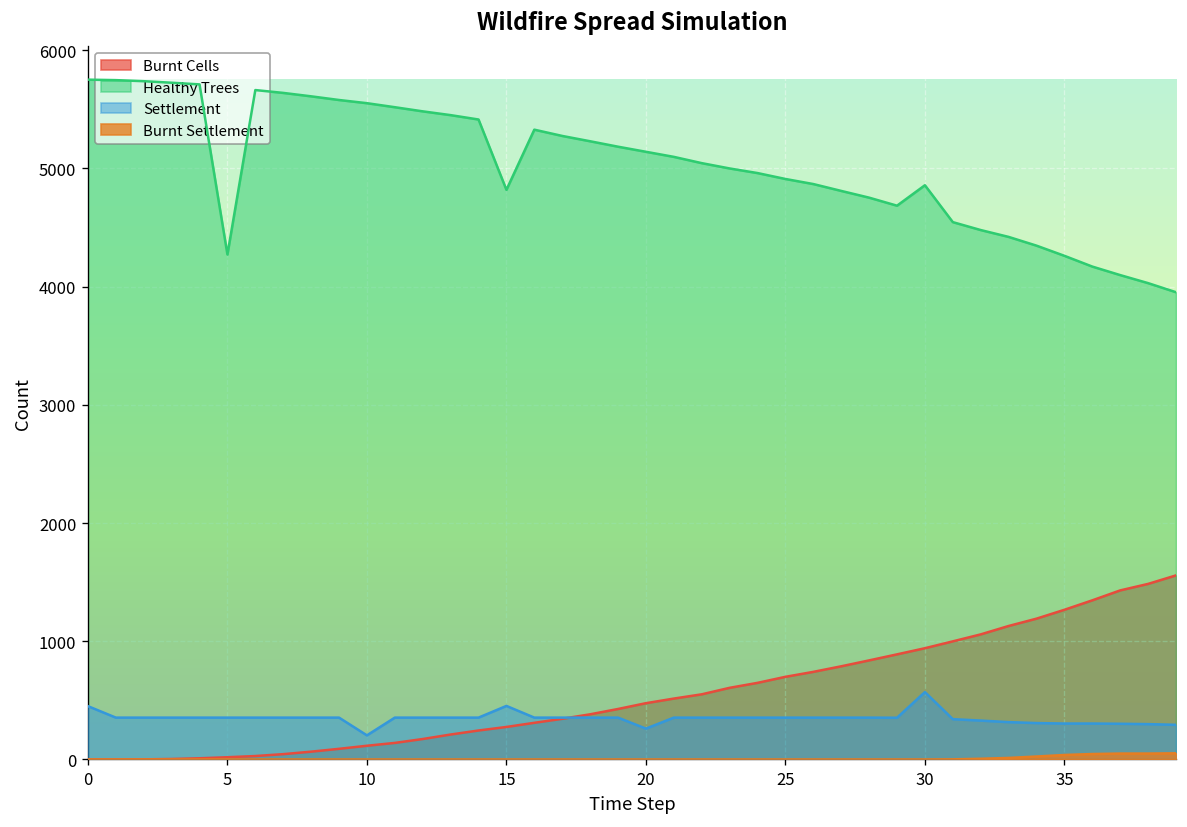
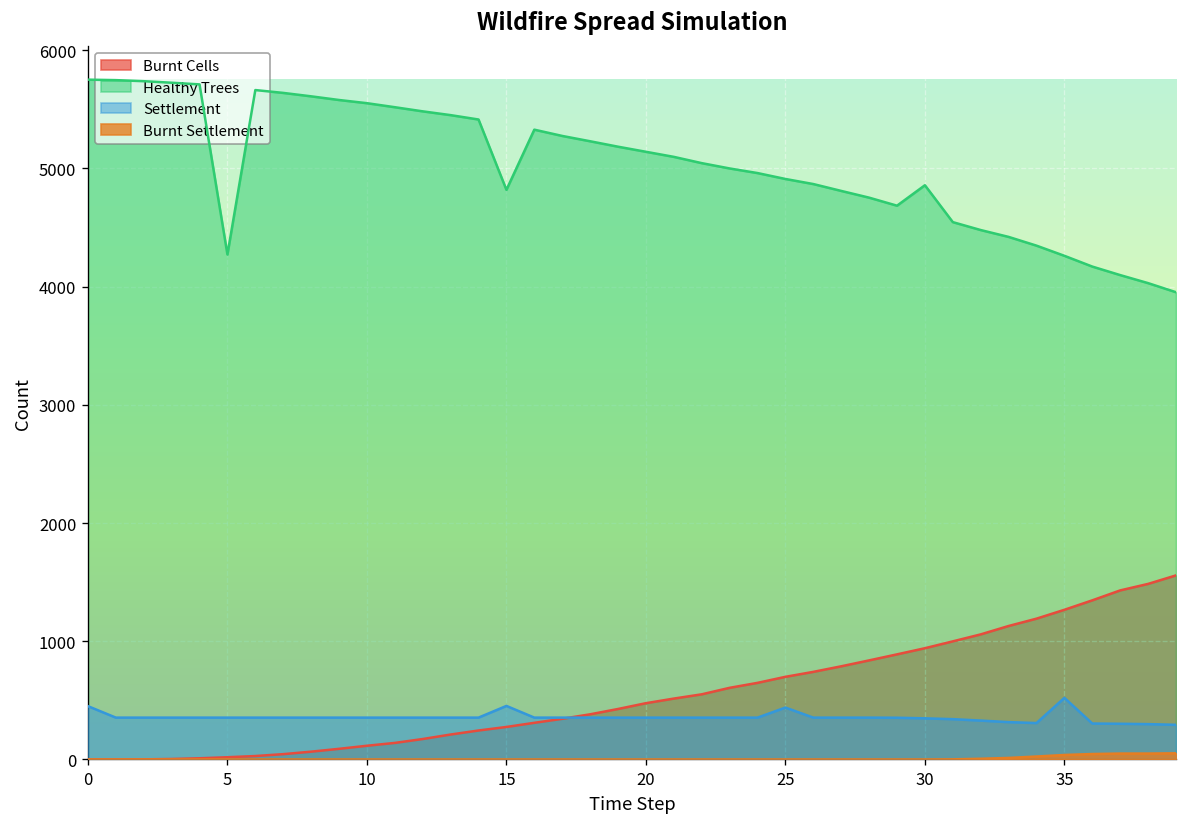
  {
    "Healthy Trees": {
      "0": 5800,
      "5": 4300,
      "10": 5600,
      "15": 4800,
      "20": 5100,
      "25": 4900,
      "30": 4900,
      "35": 4300
    },
    "Settlement": {
      "0": 500,
      "5": 400,
-     "10": 200,
+     "10": 400,
      "15": 500,
-     "20": 300,
-     "25": 350,
-     "30": 600,
-     "35": 300
+     "20": 400,
+     "25": 440,
+     "30": 300,
+     "35": 500
    }
  }
